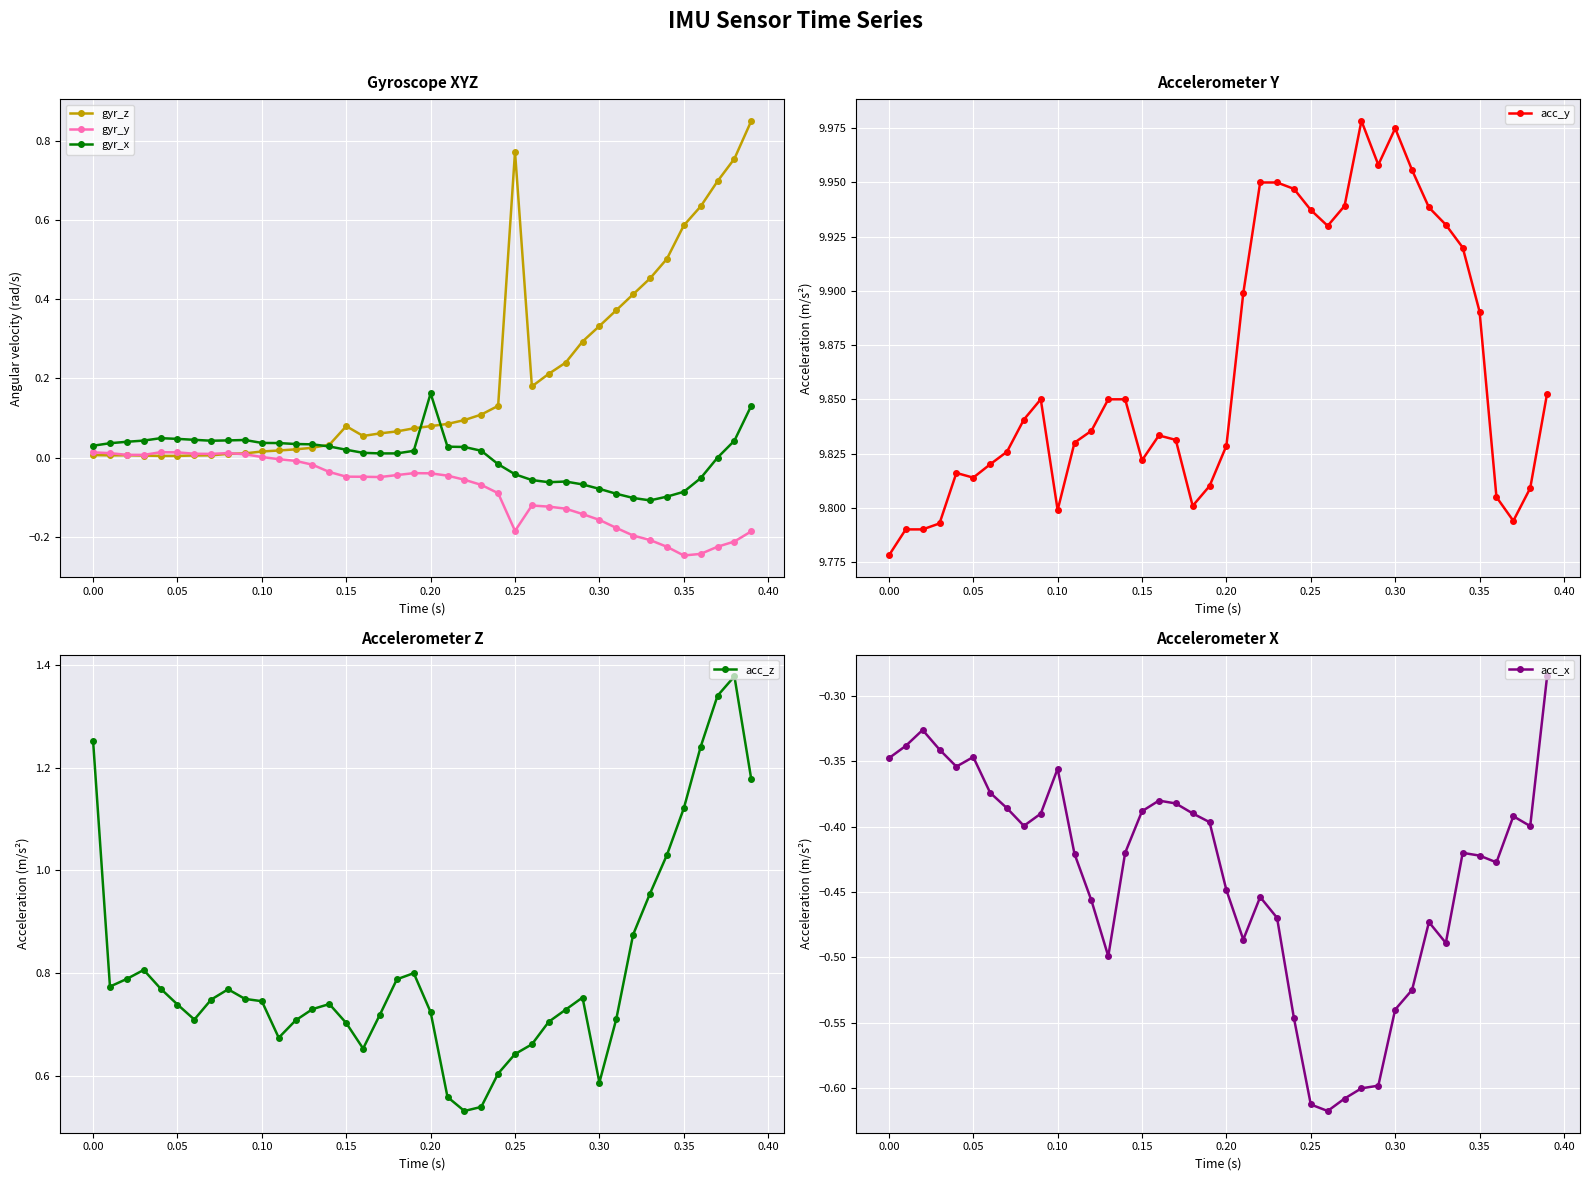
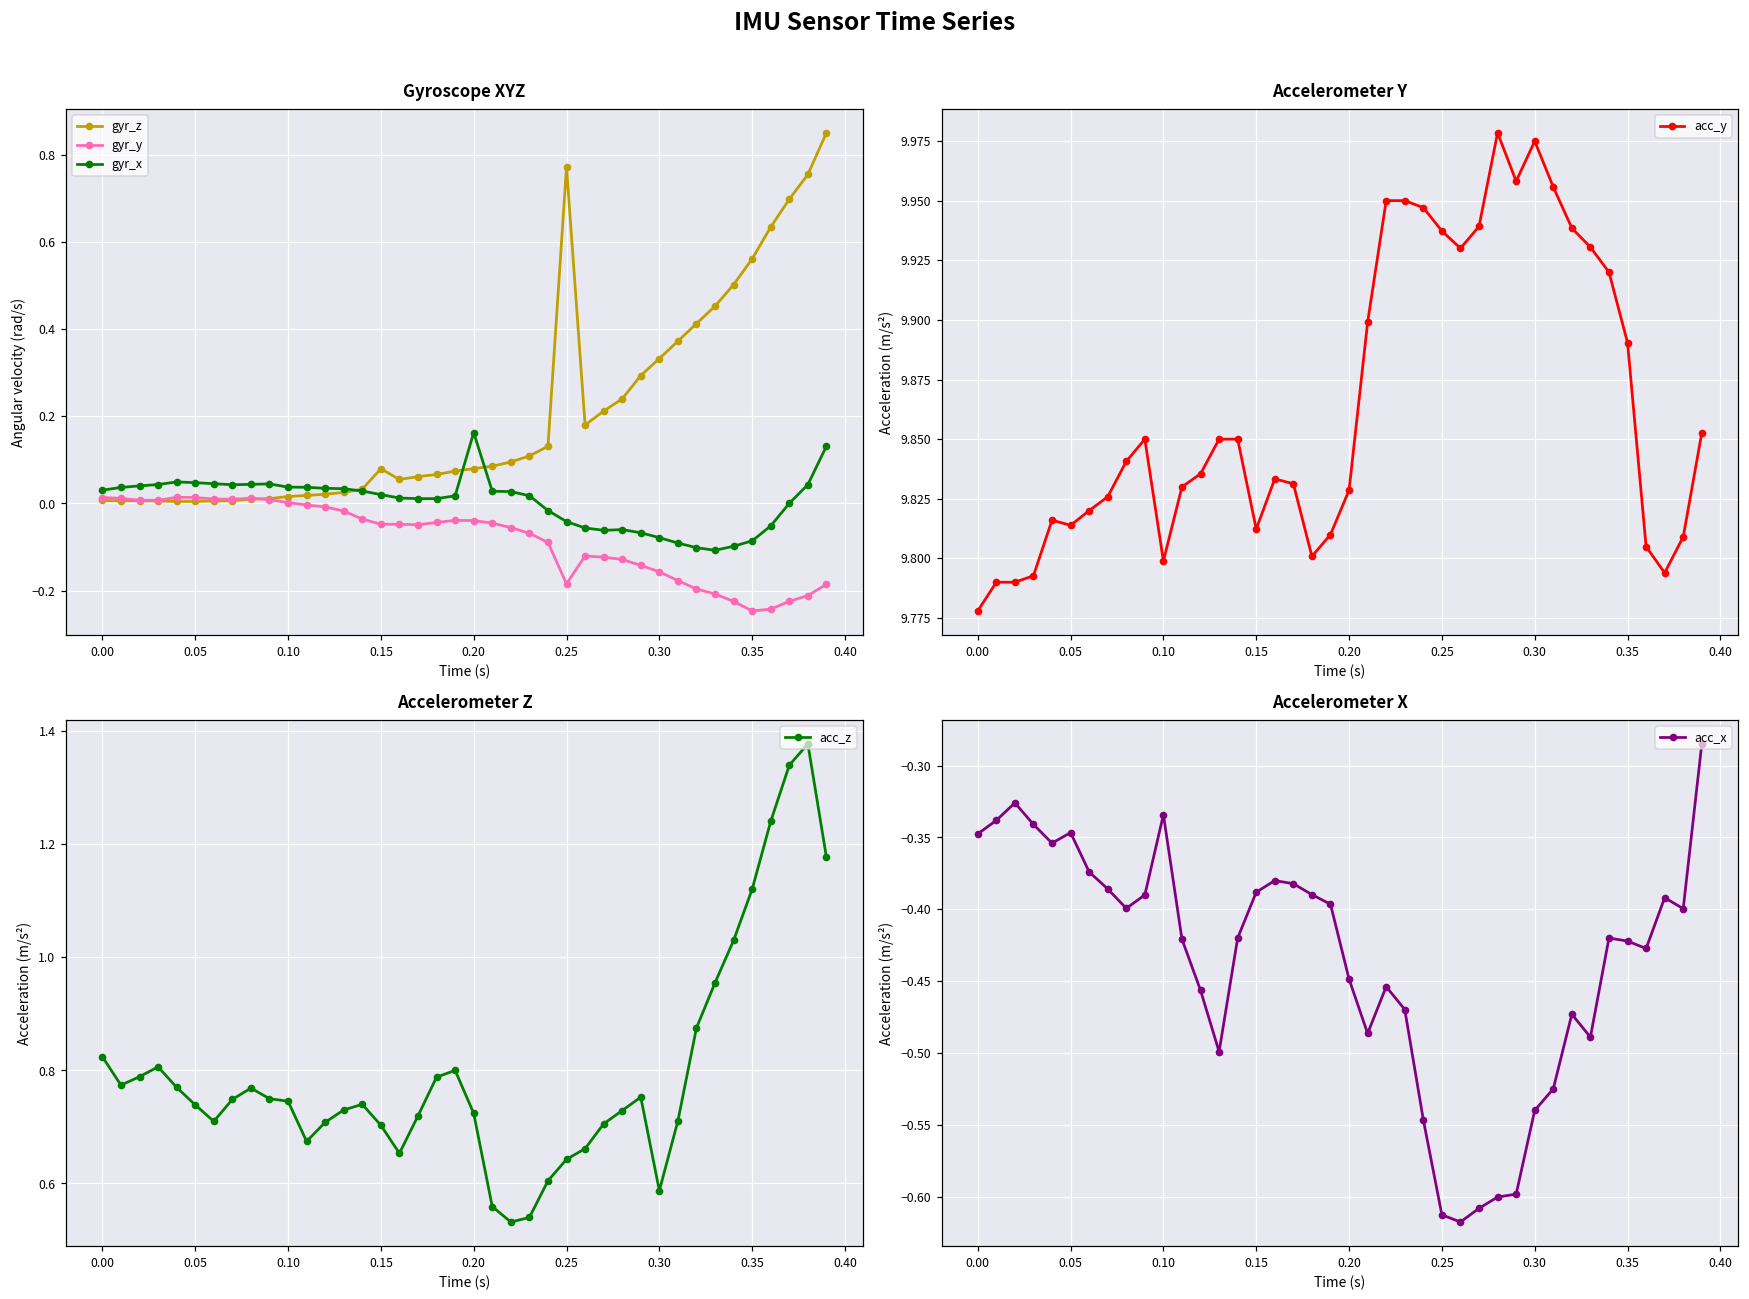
  {
    "Gyroscope XYZ": {
      "gyr_z": {
        "0.00": 0.01,
        "0.05": 0.00,
        "0.10": 0.02,
        "0.15": 0.08,
        "0.20": 0.08,
        "0.25": 0.77,
        "0.30": 0.33,
-       "0.35": 0.59
+       "0.35": 0.56
      },
      "gyr_y": {
        "0.00": 0.01,
        "0.05": 0.01,
        "0.10": 0.00,
        "0.15": -0.05,
        "0.20": -0.04,
        "0.25": -0.18,
        "0.30": -0.16,
        "0.35": -0.25
      },
      "gyr_x": {
        "0.00": 0.03,
        "0.05": 0.05,
        "0.10": 0.04,
        "0.15": 0.02,
        "0.20": 0.16,
        "0.25": -0.04,
        "0.30": -0.08,
        "0.35": -0.09
      }
    },
    "Accelerometer Y": {
      "0.00": 9.778,
      "0.05": 9.814,
      "0.10": 9.799,
-     "0.15": 9.822,
+     "0.15": 9.812,
      "0.20": 9.829,
      "0.25": 9.937,
      "0.30": 9.975,
      "0.35": 9.890
    },
    "Accelerometer Z": {
-     "0.00": 1.25,
+     "0.00": 0.82,
      "0.05": 0.74,
      "0.10": 0.75,
      "0.15": 0.70,
      "0.20": 0.72,
      "0.25": 0.64,
      "0.30": 0.59,
      "0.35": 1.12
    },
    "Accelerometer X": {
      "0.00": -0.348,
      "0.05": -0.347,
-     "0.10": -0.356,
+     "0.10": -0.334,
      "0.15": -0.388,
      "0.20": -0.449,
      "0.25": -0.613,
      "0.30": -0.540,
      "0.35": -0.422
    }
  }
